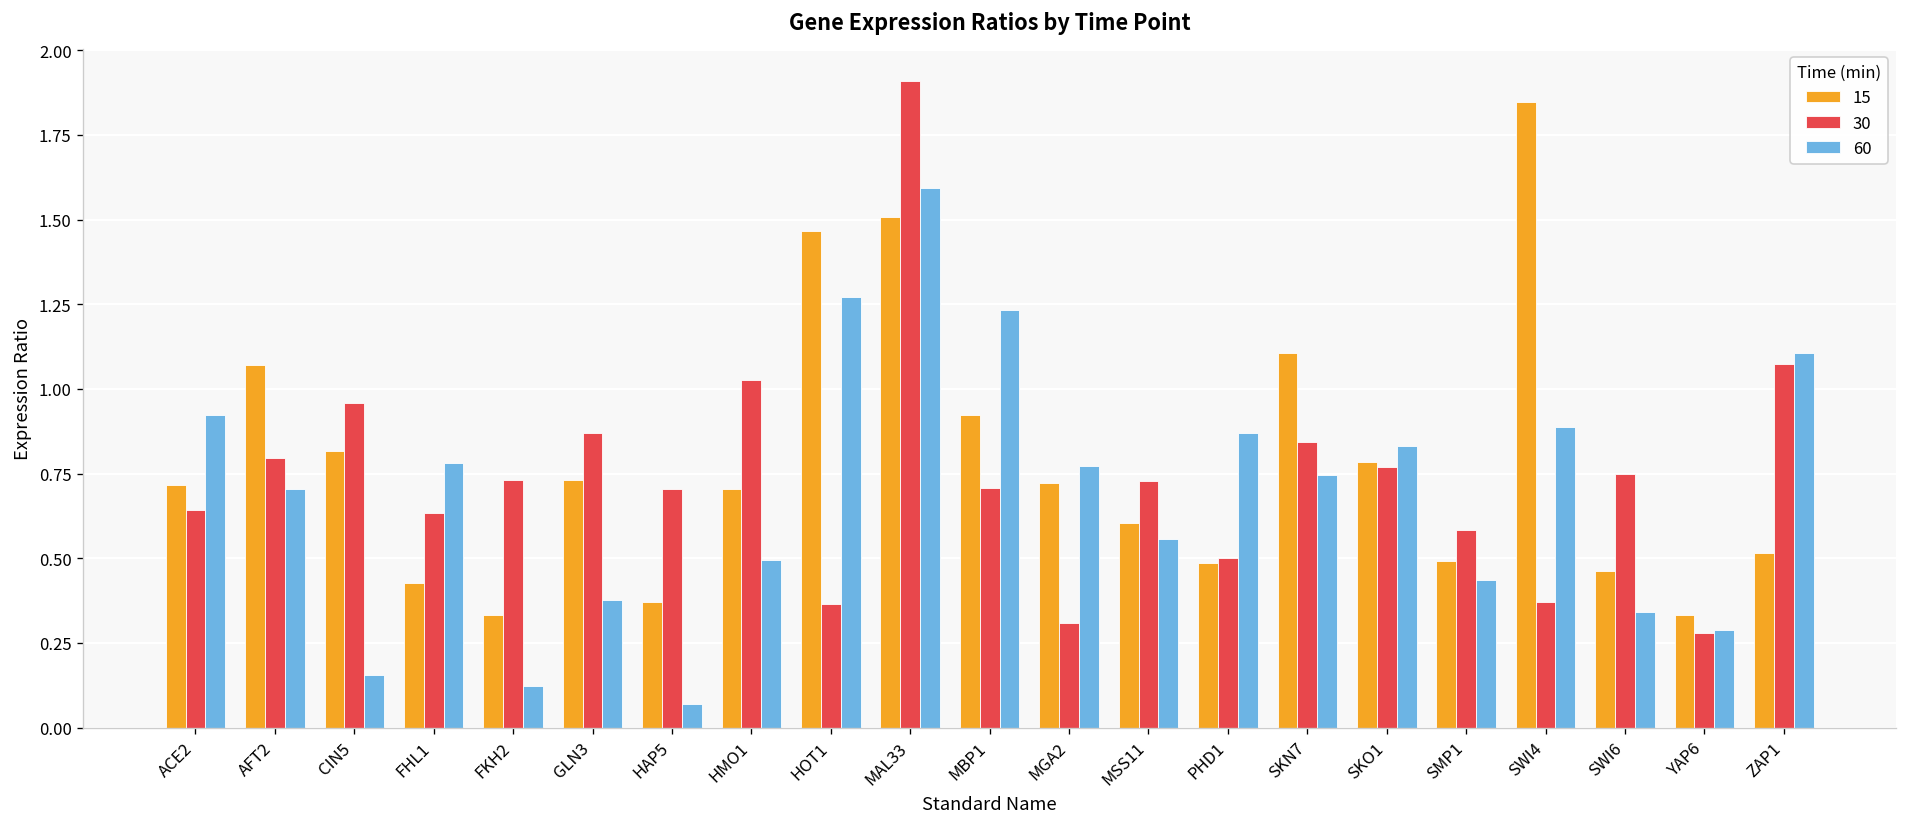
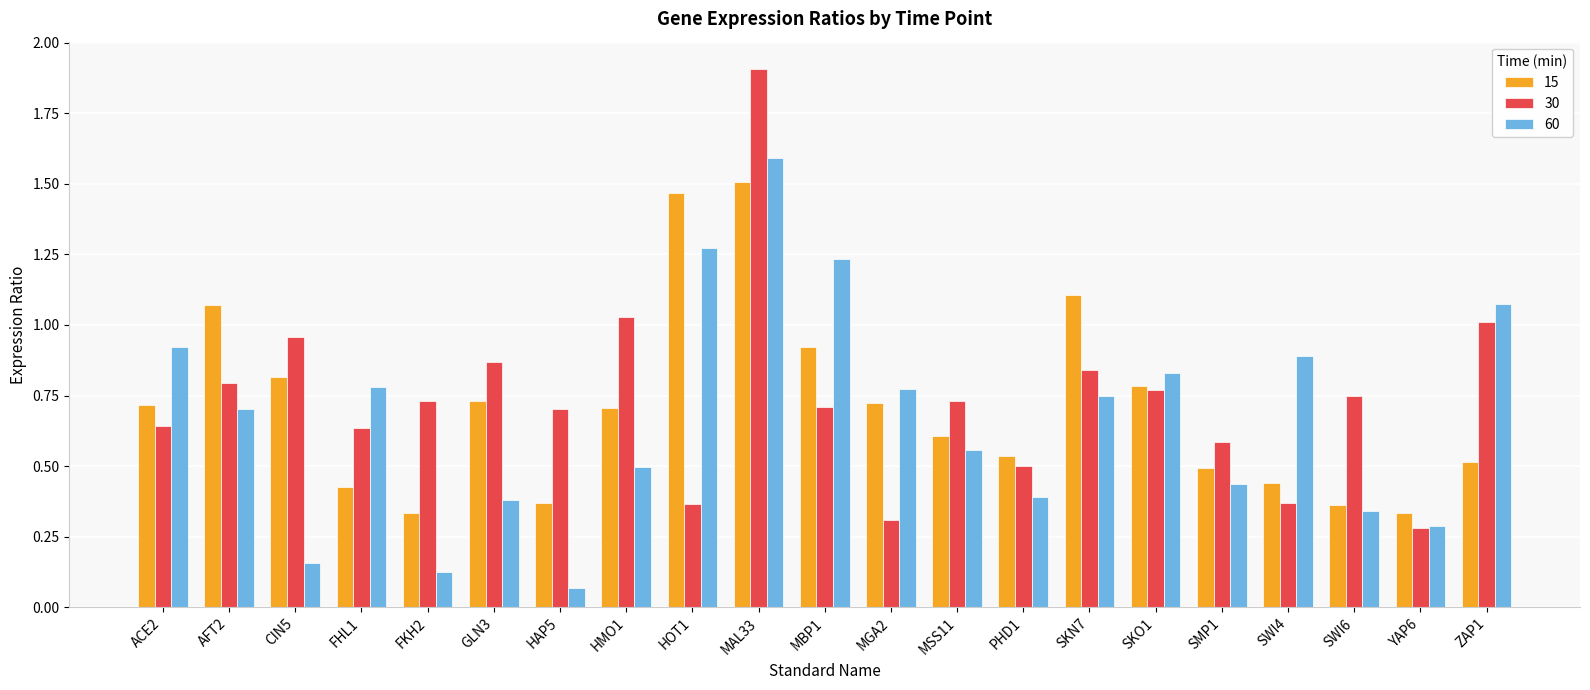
  {
    "15": {
      "ACE2": 0.72,
      "AFT2": 1.07,
      "CIN5": 0.82,
      "FHL1": 0.43,
      "FKH2": 0.33,
      "GLN3": 0.73,
      "HAP5": 0.37,
      "HMO1": 0.70,
      "HOT1": 1.47,
      "MAL33": 1.51,
      "MBP1": 0.92,
      "MGA2": 0.72,
      "MSS11": 0.61,
-     "PHD1": 0.49,
+     "PHD1": 0.54,
      "SKN7": 1.11,
      "SKO1": 0.78,
      "SMP1": 0.49,
-     "SWI4": 1.85,
-     "SWI6": 0.46,
+     "SWI4": 0.44,
+     "SWI6": 0.36,
      "YAP6": 0.33,
      "ZAP1": 0.52
    },
    "30": {
      "ACE2": 0.64,
      "AFT2": 0.80,
      "CIN5": 0.96,
      "FHL1": 0.63,
      "FKH2": 0.73,
      "GLN3": 0.87,
      "HAP5": 0.70,
      "HMO1": 1.03,
      "HOT1": 0.37,
      "MAL33": 1.91,
      "MBP1": 0.71,
      "MGA2": 0.31,
      "MSS11": 0.73,
      "PHD1": 0.50,
      "SKN7": 0.84,
      "SKO1": 0.77,
      "SMP1": 0.58,
      "SWI4": 0.37,
      "SWI6": 0.75,
      "YAP6": 0.28,
-     "ZAP1": 1.07
+     "ZAP1": 1.01
    },
    "60": {
      "ACE2": 0.92,
      "AFT2": 0.70,
      "CIN5": 0.16,
      "FHL1": 0.78,
      "FKH2": 0.12,
      "GLN3": 0.38,
      "HAP5": 0.07,
      "HMO1": 0.50,
      "HOT1": 1.27,
      "MAL33": 1.59,
      "MBP1": 1.23,
      "MGA2": 0.77,
      "MSS11": 0.56,
-     "PHD1": 0.87,
+     "PHD1": 0.39,
      "SKN7": 0.75,
      "SKO1": 0.83,
      "SMP1": 0.44,
      "SWI4": 0.89,
      "SWI6": 0.34,
      "YAP6": 0.29,
-     "ZAP1": 1.11
+     "ZAP1": 1.07
    }
  }
